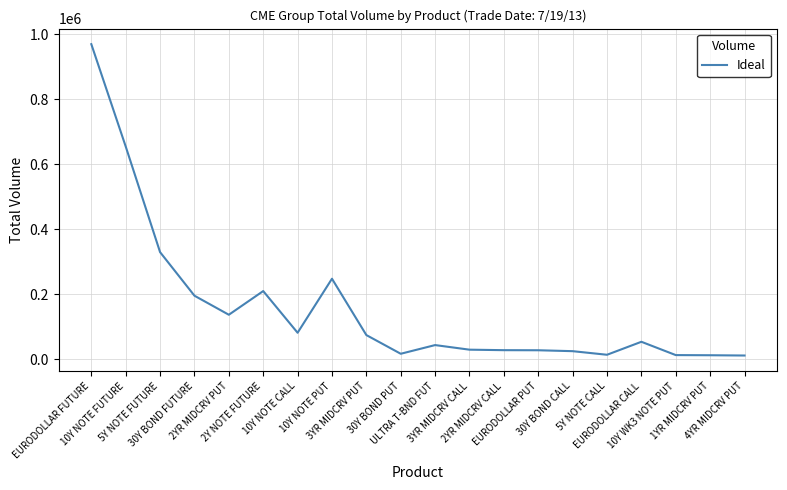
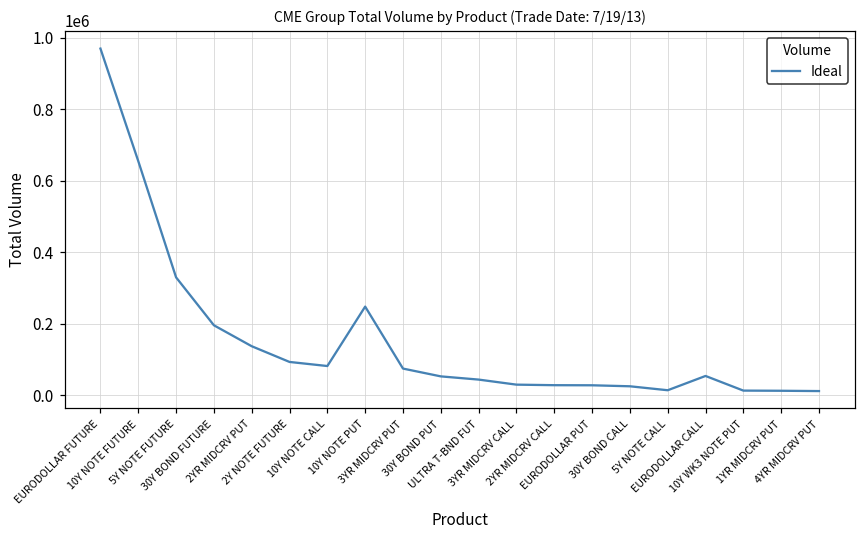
  {
    "EURODOLLAR FUTURE": 970000,
    "10Y NOTE FUTURE": 660000,
    "5Y NOTE FUTURE": 330000,
    "30Y BOND FUTURE": 200000,
    "2YR MIDCRV PUT": 140000,
-   "2Y NOTE FUTURE": 210000,
+   "2Y NOTE FUTURE": 90000,
    "10Y NOTE CALL": 80000,
    "10Y NOTE PUT": 250000,
    "3YR MIDCRV PUT": 70000,
-   "30Y BOND PUT": 20000,
+   "30Y BOND PUT": 50000,
    "ULTRA T-BND FUT": 40000,
    "3YR MIDCRV CALL": 30000,
    "2YR MIDCRV CALL": 30000,
    "EURODOLLAR PUT": 30000,
    "30Y BOND CALL": 20000,
    "5Y NOTE CALL": 10000,
    "EURODOLLAR CALL": 50000,
    "10Y WK3 NOTE PUT": 10000,
    "1YR MIDCRV PUT": 10000,
    "4YR MIDCRV PUT": 10000
  }
